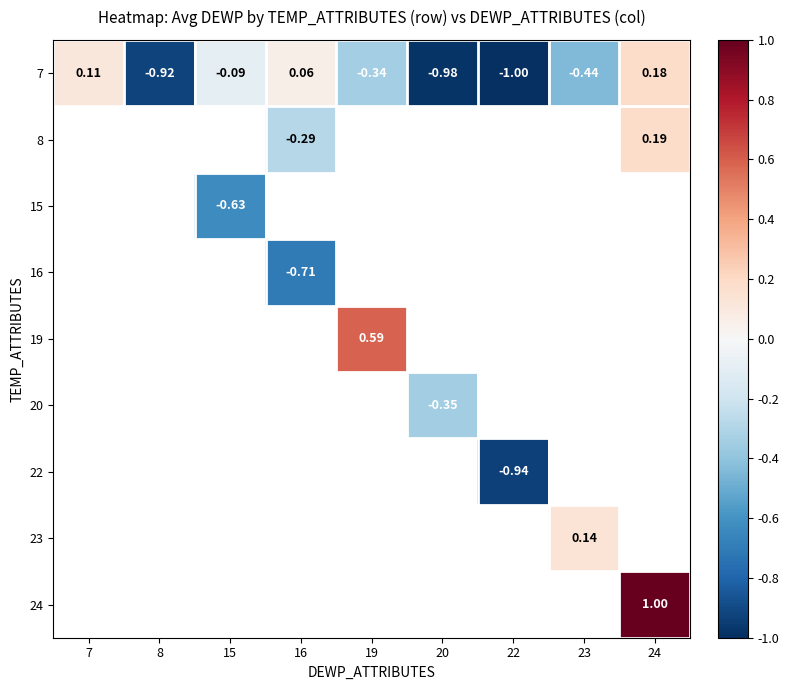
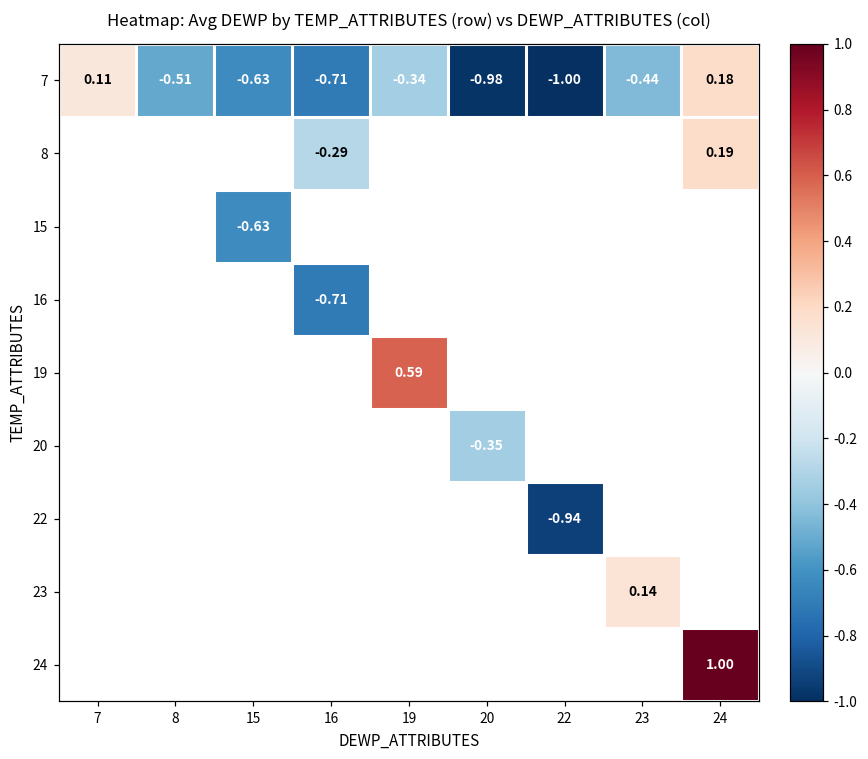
  {
    "7": {
      "7": 0.11,
-     "8": -0.92,
-     "15": -0.09,
-     "16": 0.06,
+     "8": -0.51,
+     "15": -0.63,
+     "16": -0.71,
      "19": -0.34,
      "20": -0.98,
      "22": -1.00,
      "23": -0.44,
      "24": 0.18
    },
    "8": {
      "16": -0.29,
      "24": 0.19
    },
    "15": {
      "15": -0.63
    },
    "16": {
      "16": -0.71
    },
    "19": {
      "19": 0.59
    },
    "20": {
      "20": -0.35
    },
    "22": {
      "22": -0.94
    },
    "23": {
      "23": 0.14
    },
    "24": {
      "24": 1.00
    }
  }
